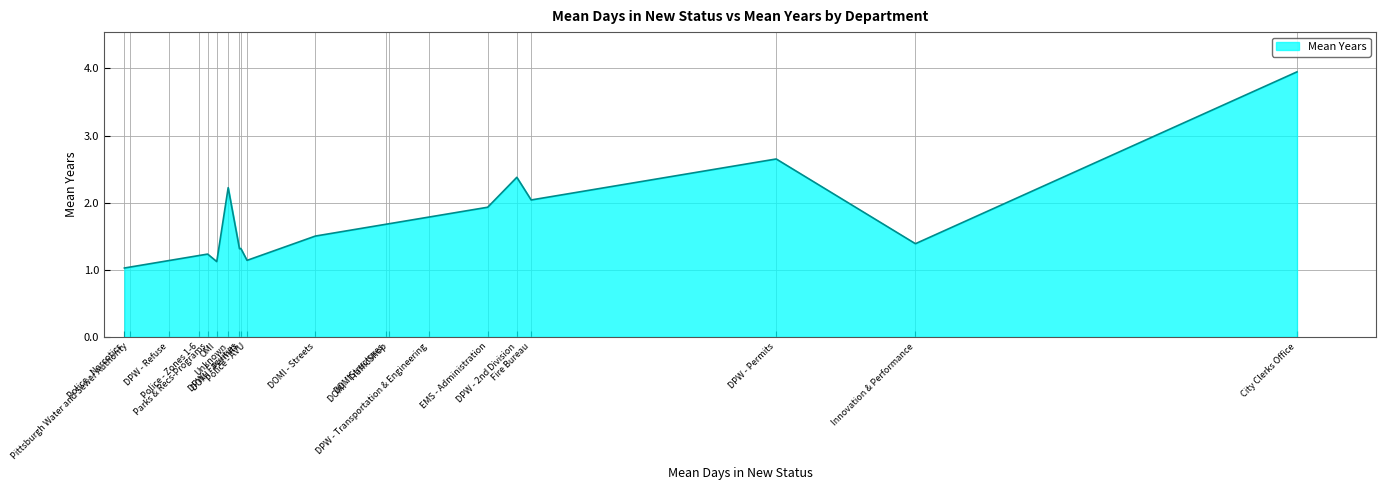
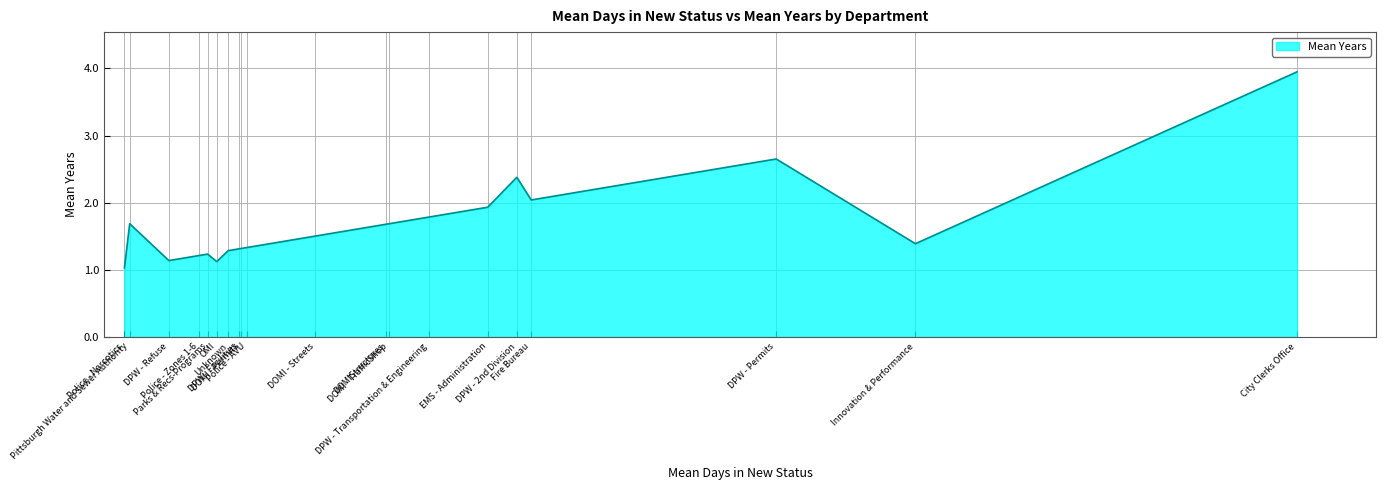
  {
    "Police - Narcotics": 1.0,
-   "Pittsburgh Water and Sewer Authority": 1.0,
+   "Pittsburgh Water and Sewer Authority": 1.7,
    "DPW - Refuse": 1.1,
    "Police - Zones 1-6": 1.2,
    "Parks & Recs-Programs": 1.2,
    "OMI": 1.1,
-   "Unknown": 2.2,
+   "Unknown": 1.3,
    "DPW - Facilities": 1.3,
    "DOMI - Permits": 1.3,
-   "Police - AVU": 1.1,
+   "Police - AVU": 1.3,
    "DOMI - Streets": 1.5,
    "DOMIStructures": 1.7,
    "DOMI - TrafficShop": 1.7,
    "DPW - Transportation & Engineering": 1.8,
    "EMS - Administration": 1.9,
    "DPW - 2nd Division": 2.4,
    "Fire Bureau": 2.0,
    "DPW - Permits": 2.7,
    "Innovation & Performance": 1.4,
    "City Clerks Office": 3.9
  }
